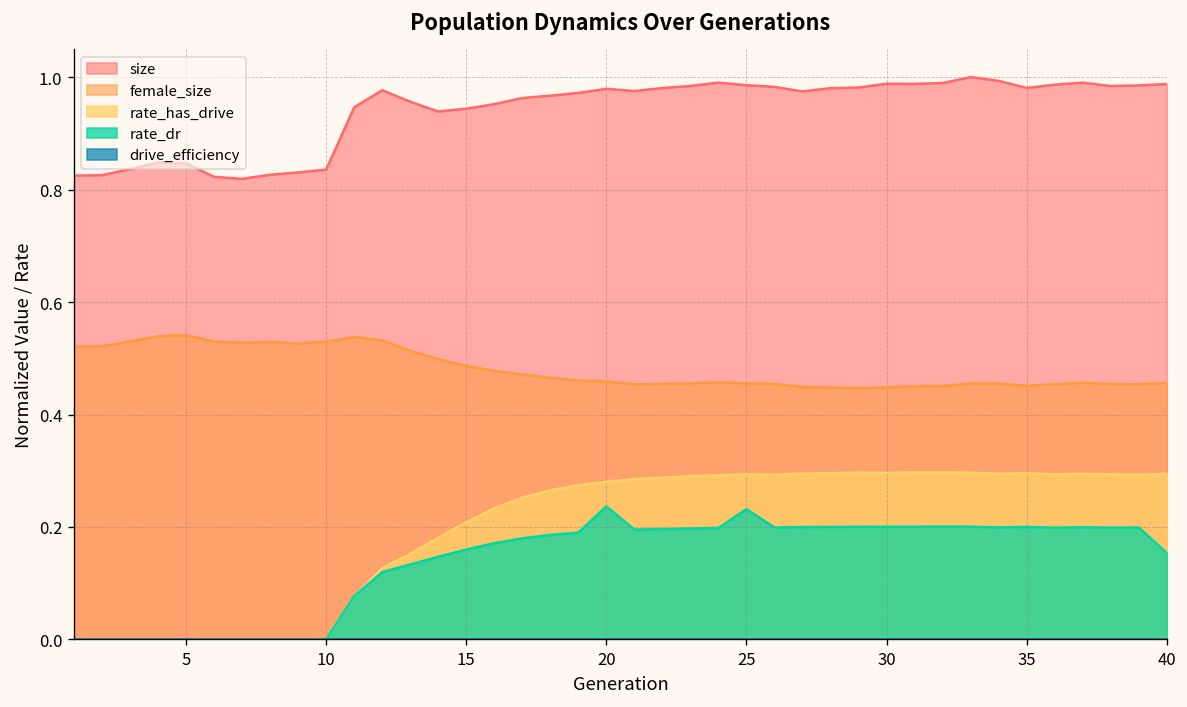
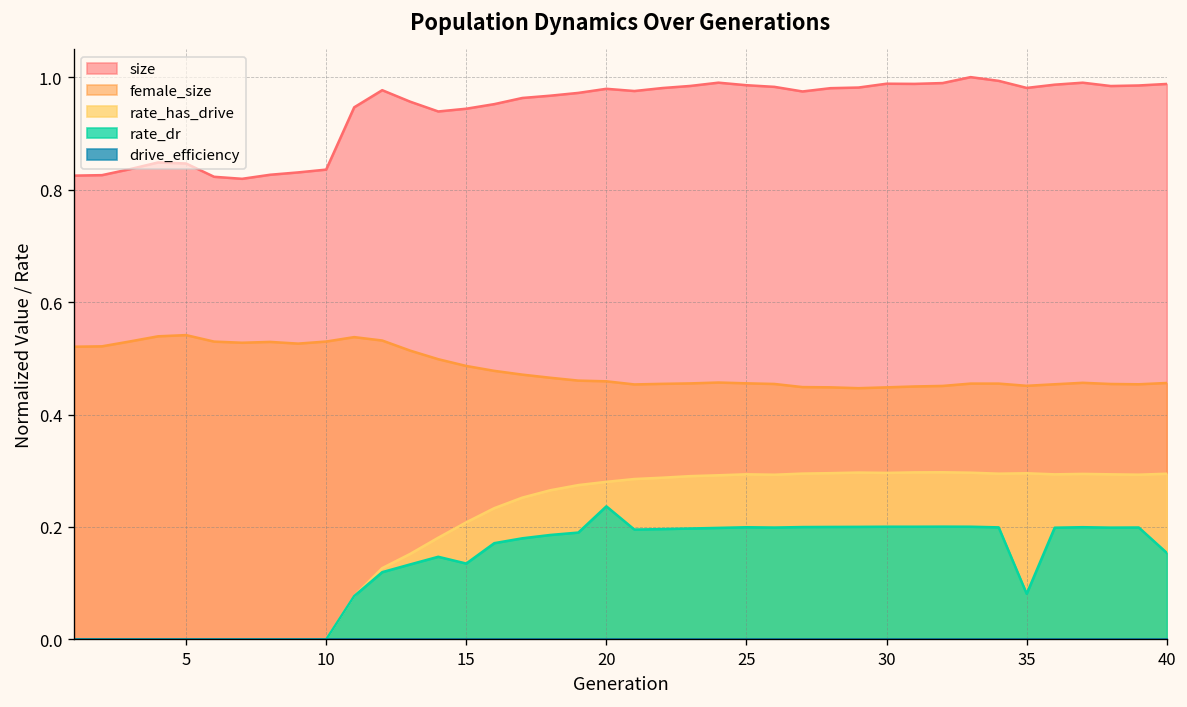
  {
    "rate_dr": {
-     "15": 0.16,
+     "15": 0.14,
      "20": 0.24,
-     "25": 0.23,
+     "25": 0.20,
      "30": 0.20,
-     "35": 0.20,
+     "35": 0.08,
      "40": 0.15
    },
    "drive_efficiency": {
      "15": 0.00,
      "20": 0.00,
      "25": 0.00,
      "30": 0.00,
      "35": 0.00,
      "40": 0.00
    }
  }
